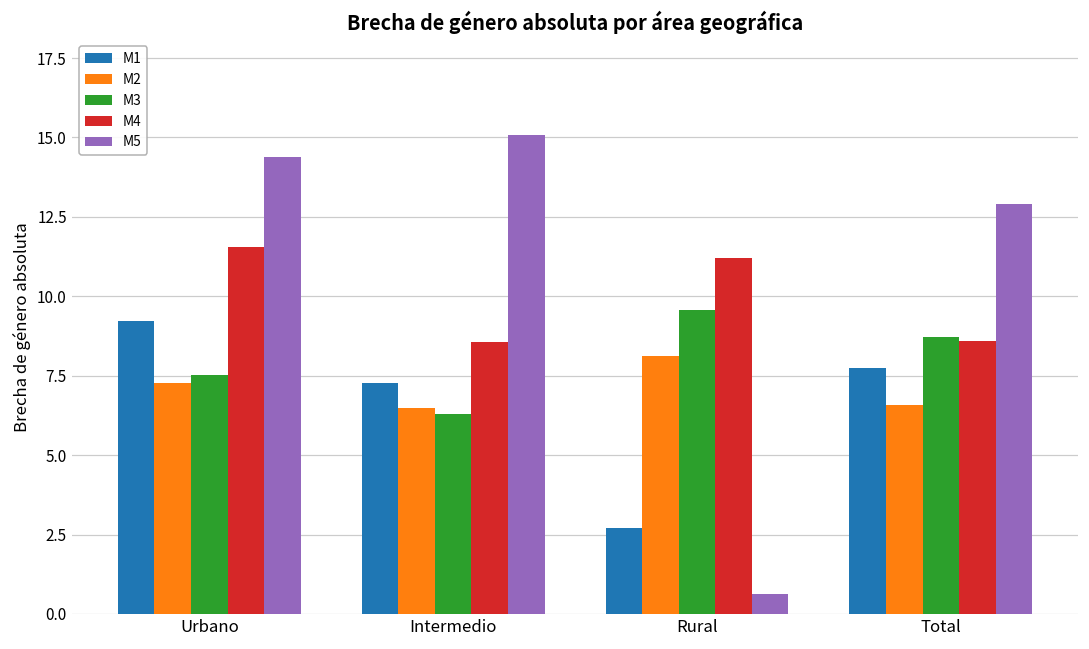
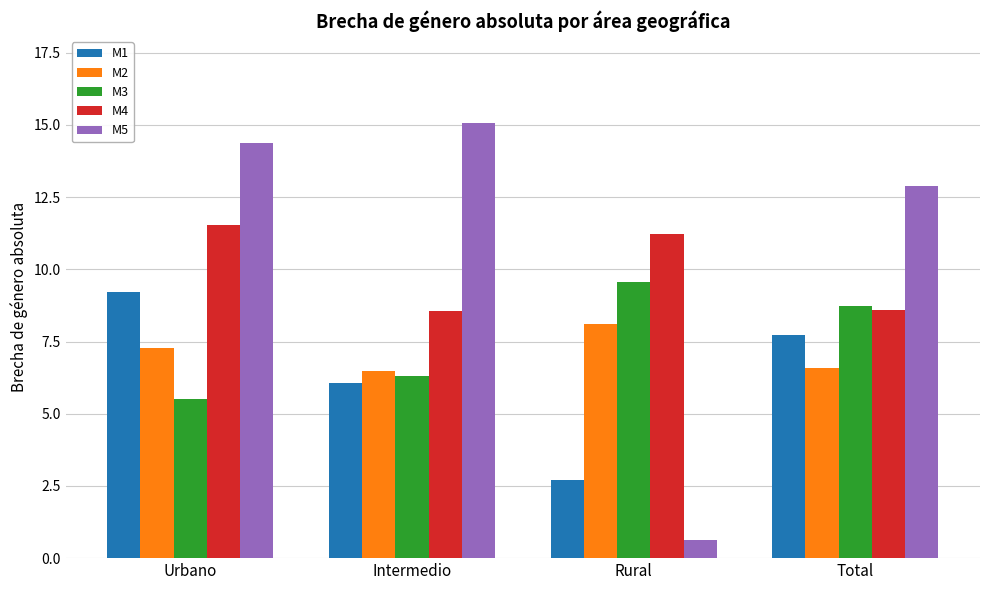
  {
    "M1": {
      "Urbano": 9.2,
-     "Intermedio": 7.3,
+     "Intermedio": 6.1,
      "Rural": 2.7,
      "Total": 7.7
    },
    "M2": {
      "Urbano": 7.3,
      "Intermedio": 6.5,
      "Rural": 8.1,
      "Total": 6.6
    },
    "M3": {
-     "Urbano": 7.5,
+     "Urbano": 5.5,
      "Intermedio": 6.3,
      "Rural": 9.6,
      "Total": 8.7
    },
    "M4": {
      "Urbano": 11.5,
      "Intermedio": 8.6,
      "Rural": 11.2,
      "Total": 8.6
    },
    "M5": {
      "Urbano": 14.4,
      "Intermedio": 15.1,
      "Rural": 0.6,
      "Total": 12.9
    }
  }
